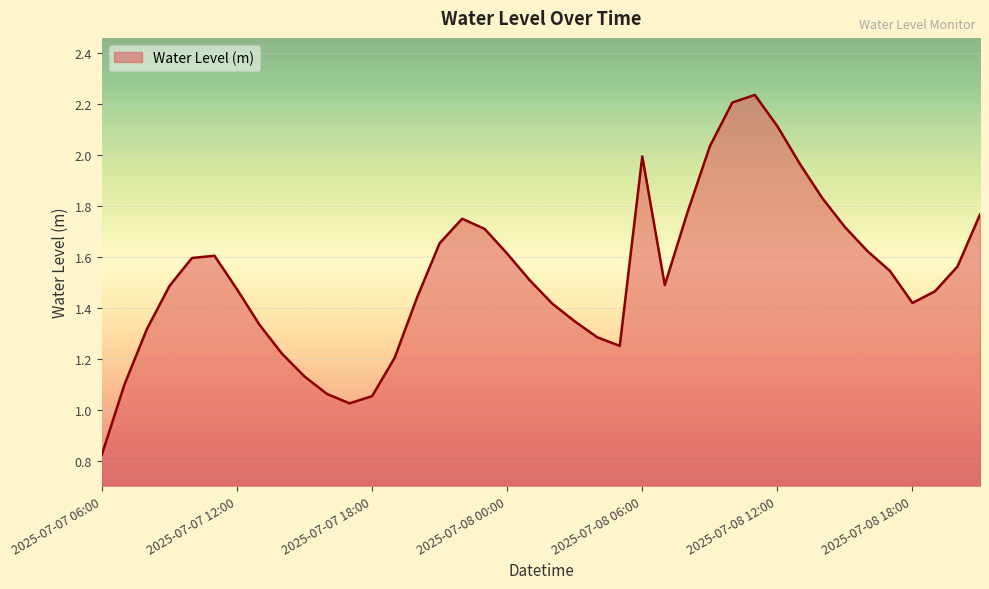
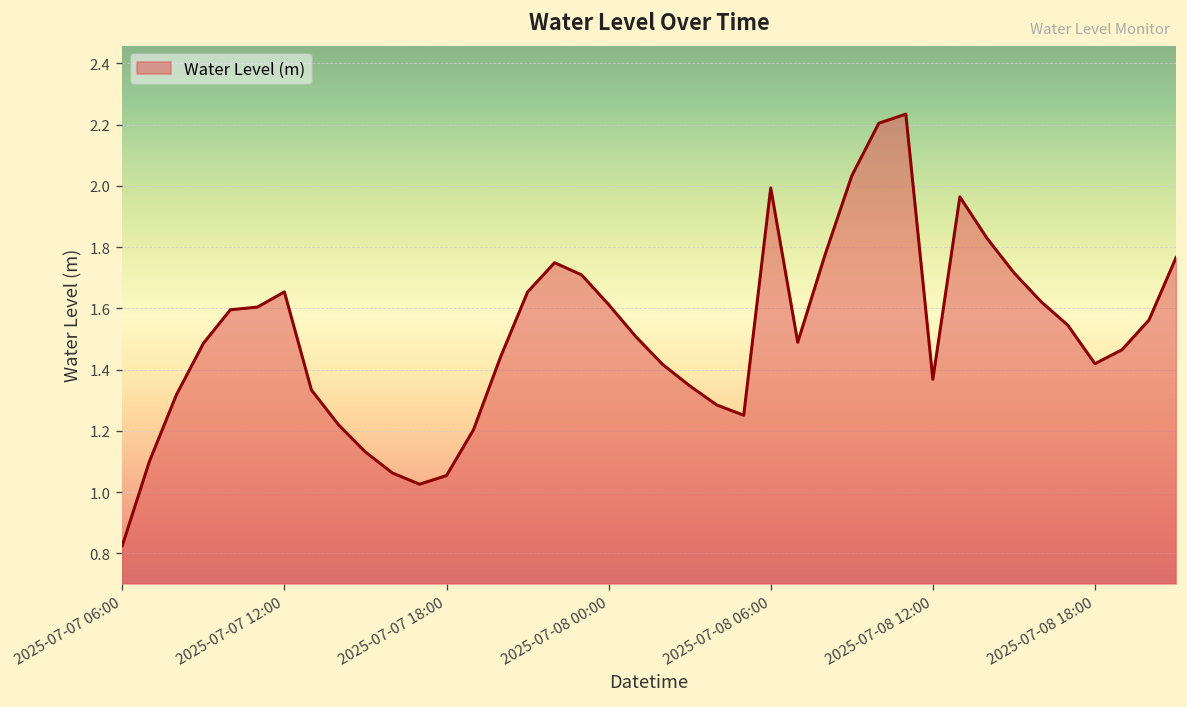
  {
    "2025-07-07 06:00": 0.83,
-   "2025-07-07 12:00": 1.47,
+   "2025-07-07 12:00": 1.65,
    "2025-07-07 18:00": 1.05,
    "2025-07-08 00:00": 1.61,
    "2025-07-08 06:00": 1.99,
-   "2025-07-08 12:00": 2.11,
+   "2025-07-08 12:00": 1.37,
    "2025-07-08 18:00": 1.42
  }
